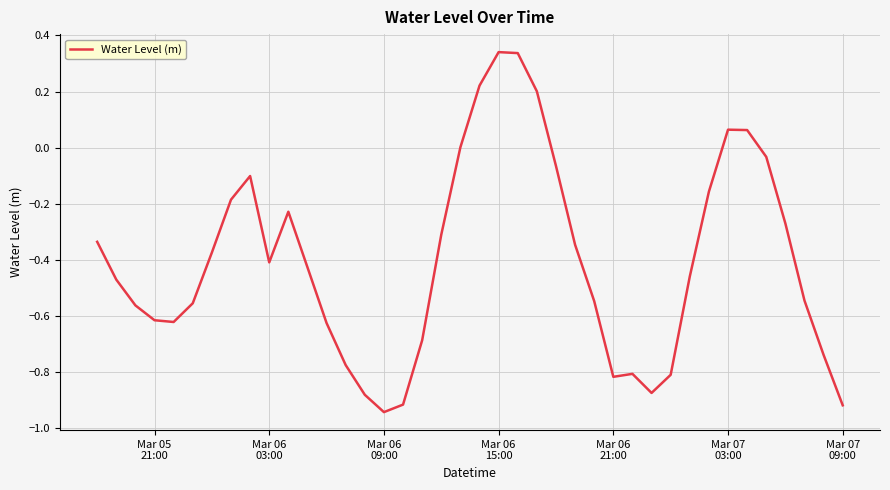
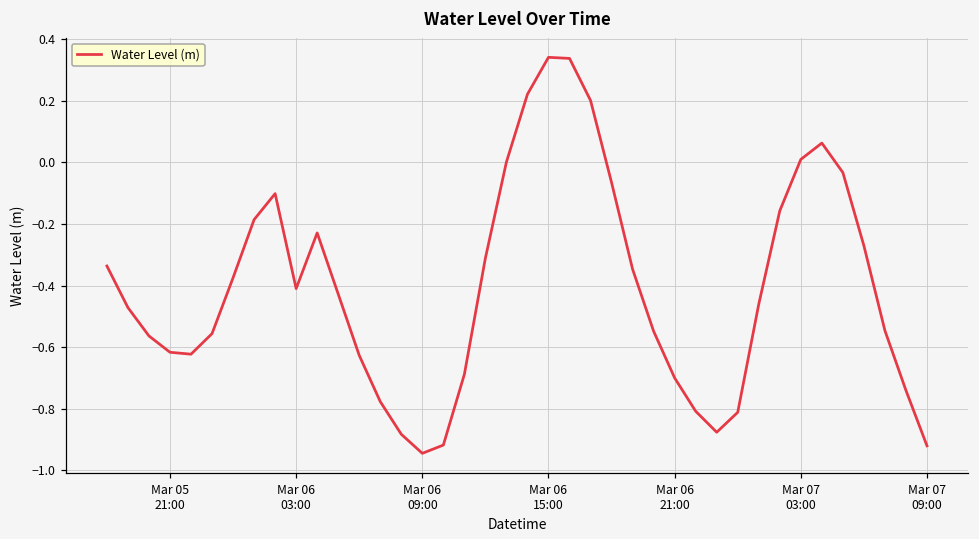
  {
    "Mar 05 21:00": -0.62,
    "Mar 06 03:00": -0.41,
    "Mar 06 09:00": -0.94,
    "Mar 06 15:00": 0.34,
-   "Mar 06 21:00": -0.82,
-   "Mar 07 03:00": 0.06,
+   "Mar 06 21:00": -0.70,
+   "Mar 07 03:00": 0.01,
    "Mar 07 09:00": -0.92
  }
